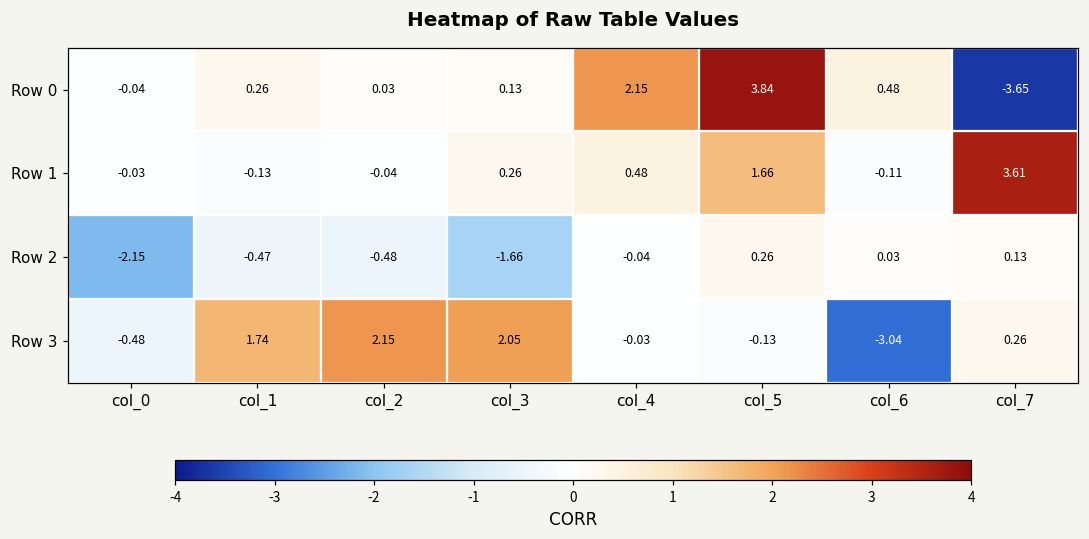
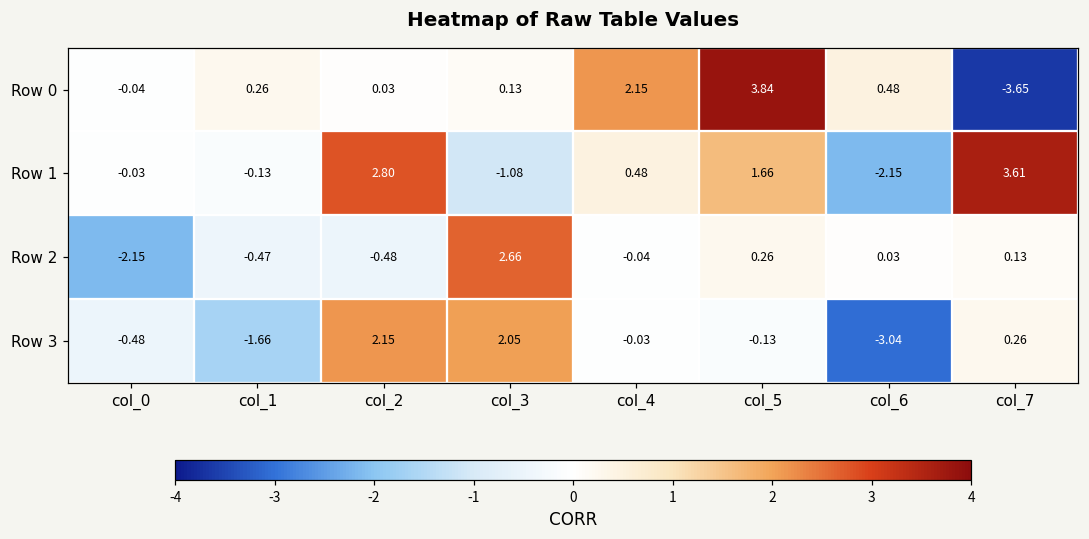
  {
    "Row 0": {
      "col_0": -0.04,
      "col_1": 0.26,
      "col_2": 0.03,
      "col_3": 0.13,
      "col_4": 2.15,
      "col_5": 3.84,
      "col_6": 0.48,
      "col_7": -3.65
    },
    "Row 1": {
      "col_0": -0.03,
      "col_1": -0.13,
-     "col_2": -0.04,
-     "col_3": 0.26,
+     "col_2": 2.80,
+     "col_3": -1.08,
      "col_4": 0.48,
      "col_5": 1.66,
-     "col_6": -0.11,
+     "col_6": -2.15,
      "col_7": 3.61
    },
    "Row 2": {
      "col_0": -2.15,
      "col_1": -0.47,
      "col_2": -0.48,
-     "col_3": -1.66,
+     "col_3": 2.66,
      "col_4": -0.04,
      "col_5": 0.26,
      "col_6": 0.03,
      "col_7": 0.13
    },
    "Row 3": {
      "col_0": -0.48,
-     "col_1": 1.74,
+     "col_1": -1.66,
      "col_2": 2.15,
      "col_3": 2.05,
      "col_4": -0.03,
      "col_5": -0.13,
      "col_6": -3.04,
      "col_7": 0.26
    }
  }
